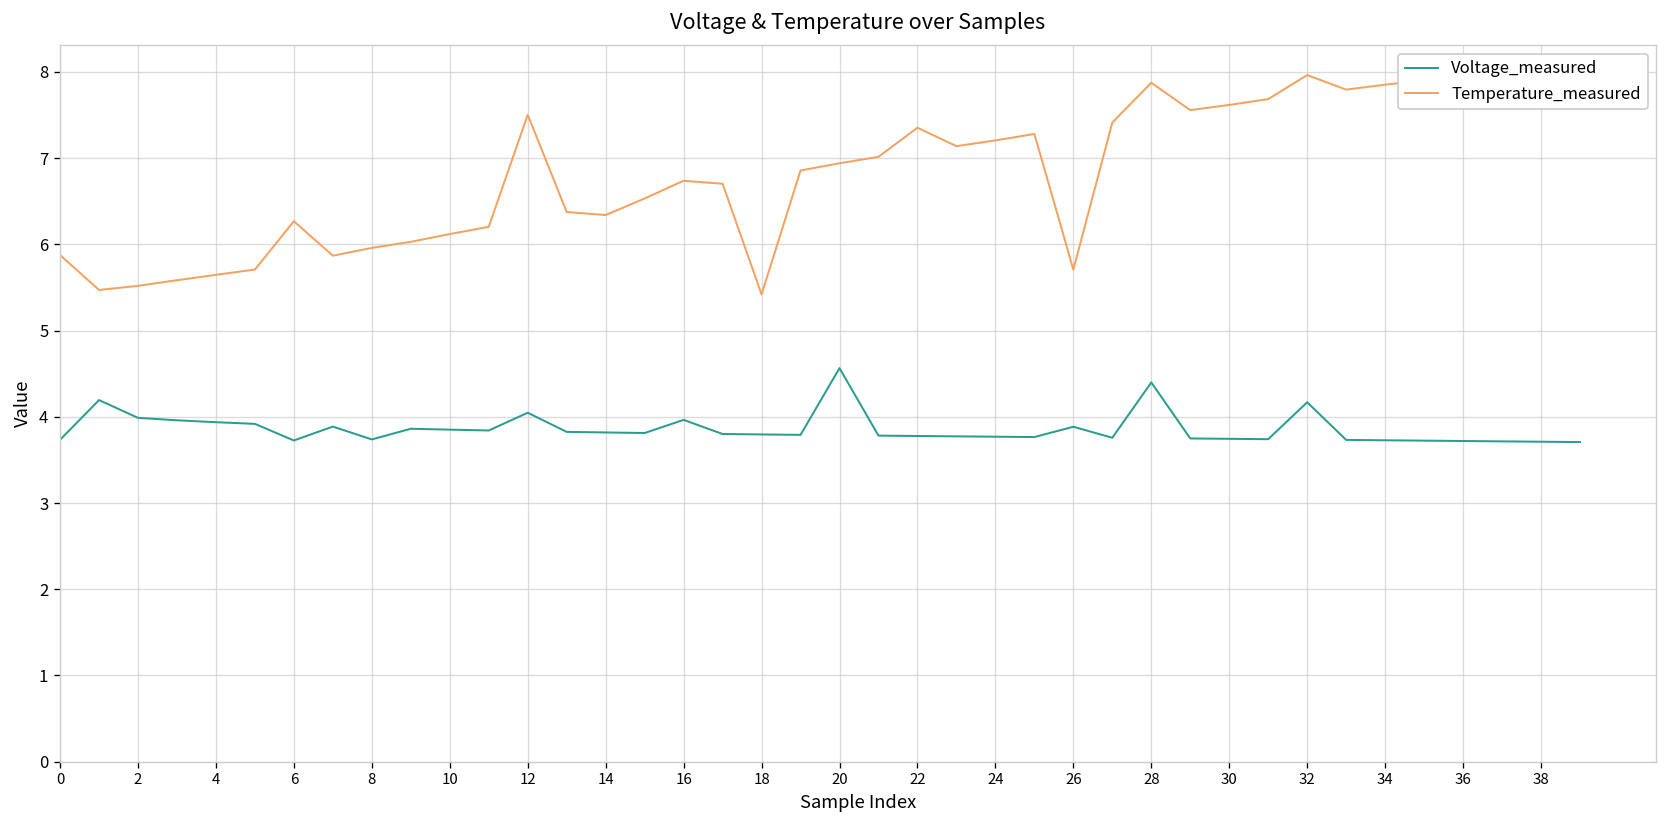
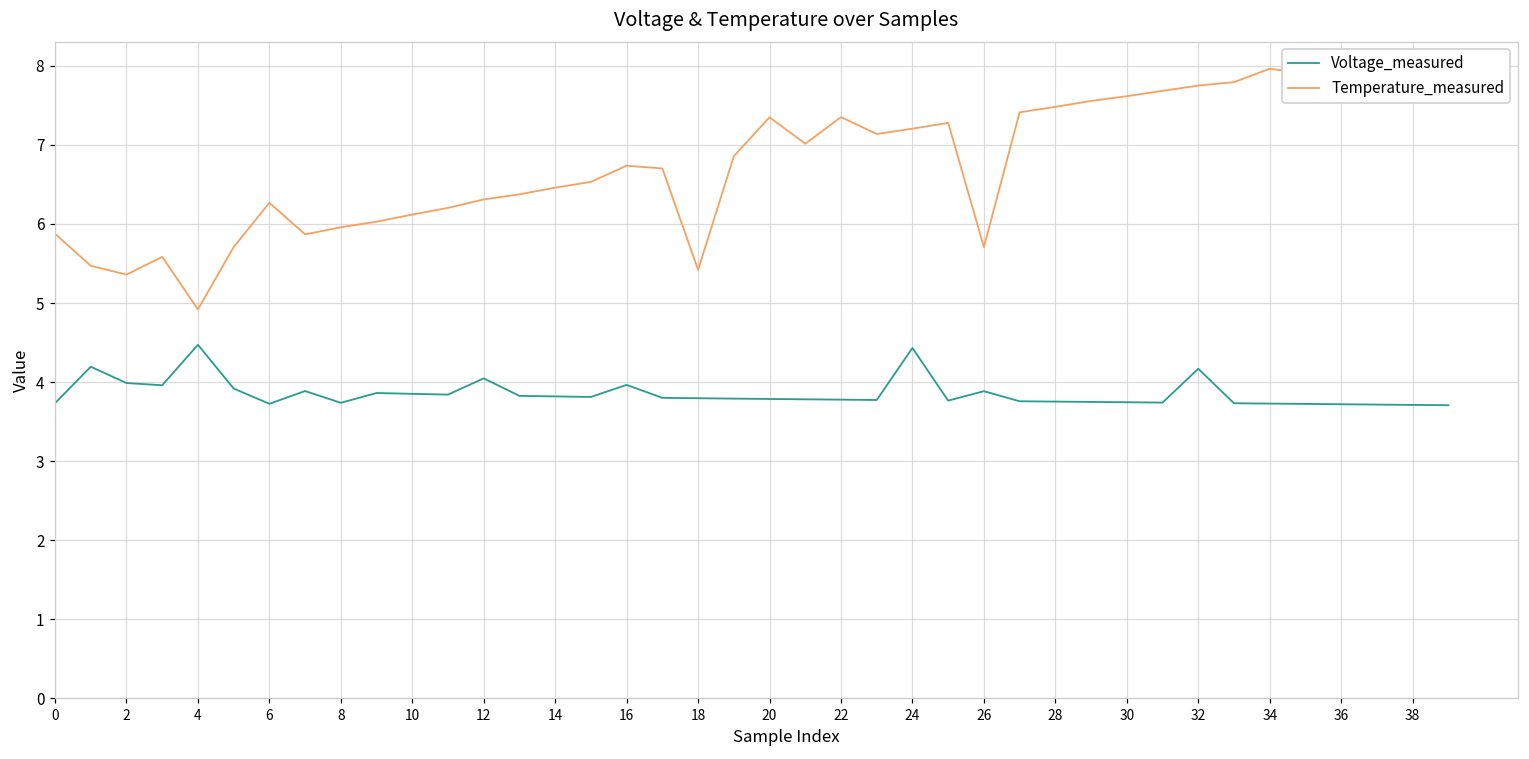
  {
    "Voltage_measured": {
      "0": 3.7,
      "2": 4.0,
-     "4": 3.9,
+     "4": 4.5,
      "6": 3.7,
      "8": 3.7,
      "10": 3.9,
      "12": 4.0,
      "14": 3.8,
      "16": 4.0,
      "18": 3.8,
-     "20": 4.6,
+     "20": 3.8,
      "22": 3.8,
-     "24": 3.8,
+     "24": 4.4,
      "26": 3.9,
-     "28": 4.4,
+     "28": 3.8,
      "30": 3.7,
      "32": 4.2,
      "34": 3.7,
      "36": 3.7,
      "38": 3.7
    },
    "Temperature_measured": {
      "0": 5.9,
-     "2": 5.5,
-     "4": 5.6,
+     "2": 5.4,
+     "4": 4.9,
      "6": 6.3,
      "8": 6.0,
      "10": 6.1,
-     "12": 7.5,
-     "14": 6.3,
+     "12": 6.3,
+     "14": 6.5,
      "16": 6.7,
      "18": 5.4,
-     "20": 6.9,
+     "20": 7.4,
      "22": 7.4,
      "24": 7.2,
      "26": 5.7,
-     "28": 7.9,
+     "28": 7.5,
      "30": 7.6,
-     "32": 8.0,
-     "34": 7.9
+     "32": 7.8,
+     "34": 8.0
    }
  }
